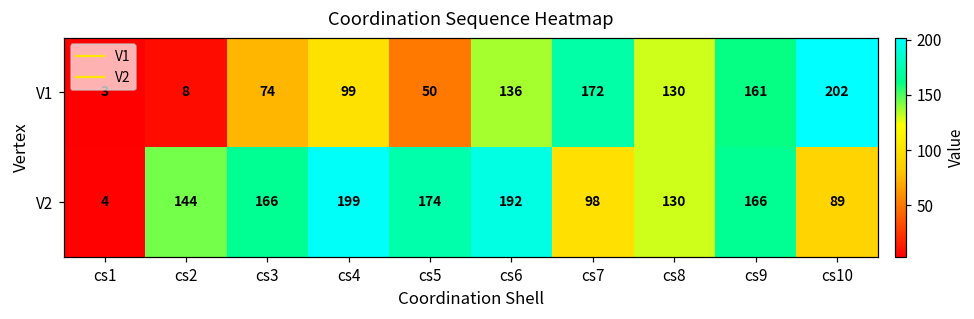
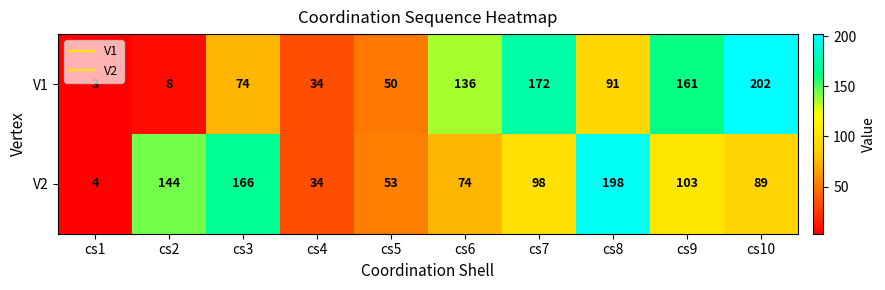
  {
    "V1": {
      "cs2": 8,
      "cs3": 74,
-     "cs4": 99,
+     "cs4": 34,
      "cs5": 50,
      "cs6": 136,
      "cs7": 172,
-     "cs8": 130,
+     "cs8": 91,
      "cs9": 161,
      "cs10": 202
    },
    "V2": {
      "cs1": 4,
      "cs2": 144,
      "cs3": 166,
-     "cs4": 199,
-     "cs5": 174,
-     "cs6": 192,
+     "cs4": 34,
+     "cs5": 53,
+     "cs6": 74,
      "cs7": 98,
-     "cs8": 130,
-     "cs9": 166,
+     "cs8": 198,
+     "cs9": 103,
      "cs10": 89
    }
  }
